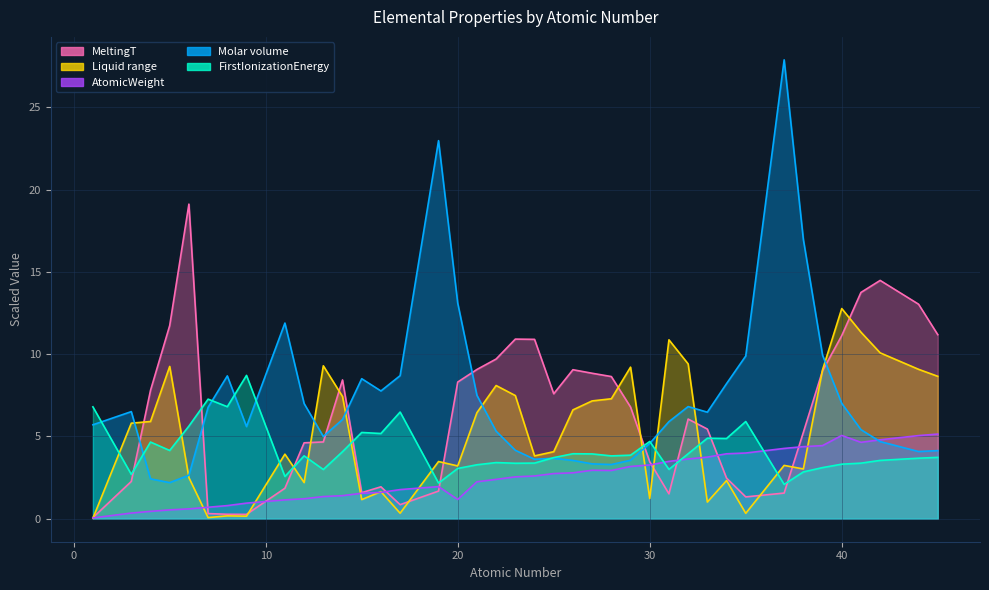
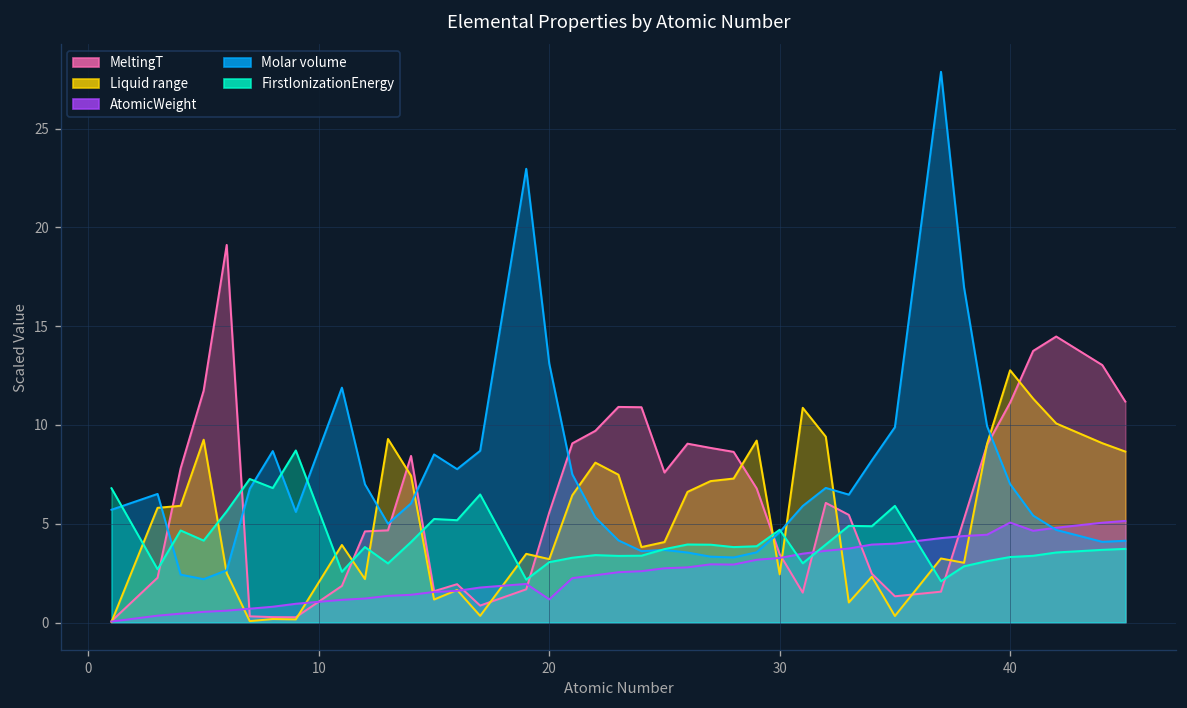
  {
    "MeltingT": {
-     "20": 8.3,
+     "20": 5.6,
      "30": 3.5,
      "40": 11.1
    },
    "Liquid range": {
      "20": 3.2,
-     "30": 1.2,
+     "30": 2.4,
      "40": 12.8
    },
    "AtomicWeight": {
      "20": 1.2,
      "30": 3.3,
      "40": 5.1
    }
  }
